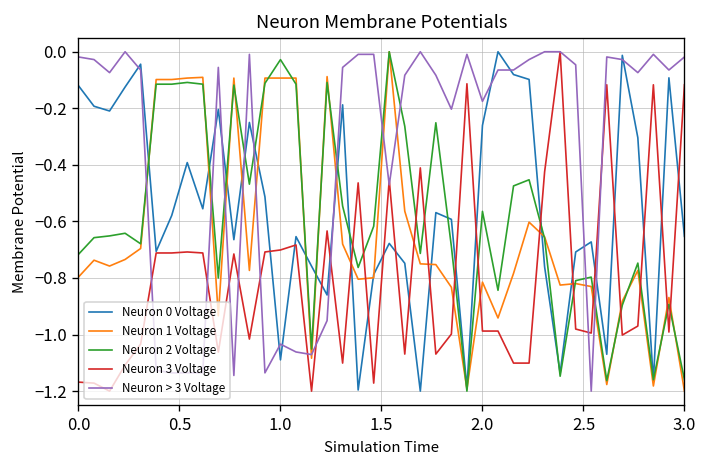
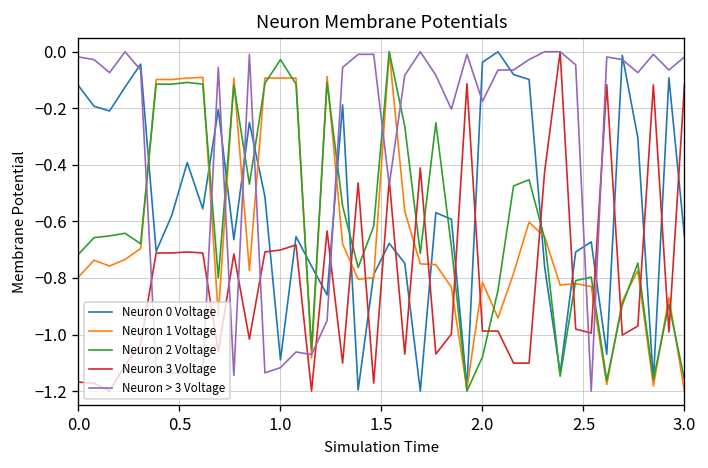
  {
    "Neuron 0 Voltage": {
      "0.0": -0.12,
      "1.0": -1.09,
-     "2.0": -0.26,
+     "2.0": -0.04,
      "3.0": -0.65
    },
    "Neuron 1 Voltage": {
      "0.0": -0.80,
      "1.0": -0.09,
      "2.0": -0.81,
      "3.0": -1.20
    },
    "Neuron 2 Voltage": {
      "0.0": -0.72,
      "1.0": -0.03,
-     "2.0": -0.56,
+     "2.0": -1.08,
      "3.0": -1.16
    },
    "Neuron 3 Voltage": {
      "0.0": -1.17,
      "1.0": -0.70,
      "2.0": -0.99,
      "3.0": -0.12
    },
    "Neuron > 3 Voltage": {
      "0.0": -0.02,
-     "1.0": -1.03,
+     "1.0": -1.12,
      "2.0": -0.18,
      "3.0": -0.02
    }
  }
